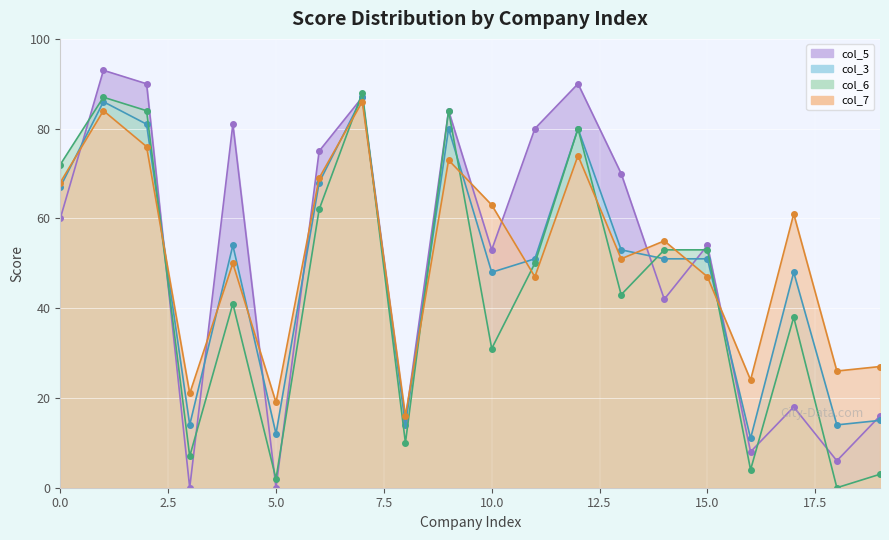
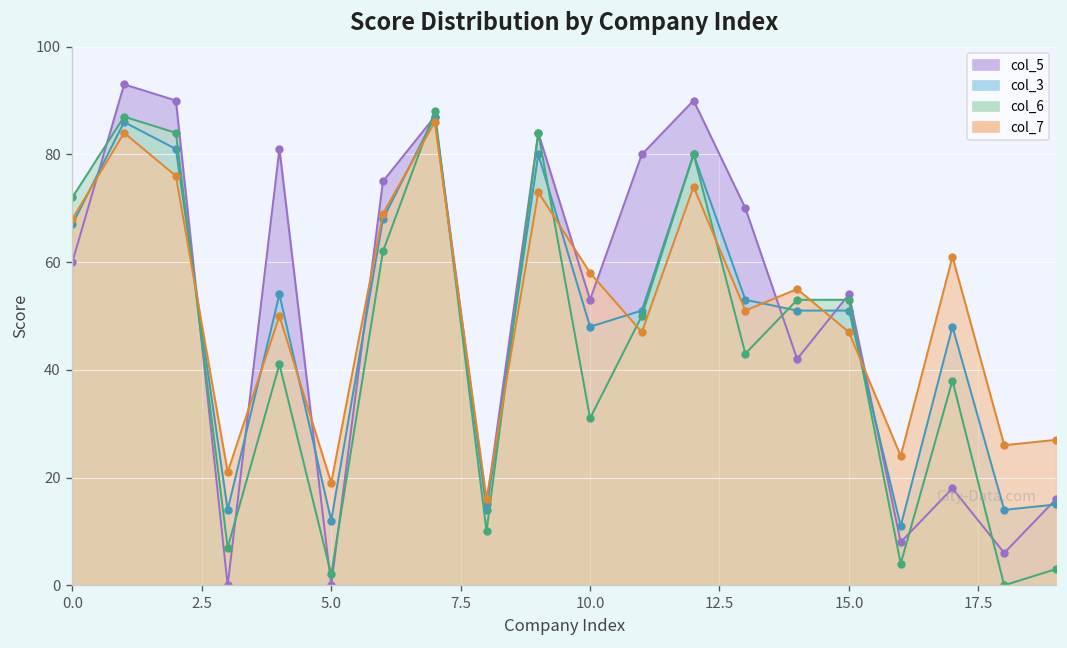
  {
    "col_7": {
      "0.0": 68,
      "5.0": 19,
-     "10.0": 63,
+     "10.0": 58,
      "15.0": 47
    }
  }
